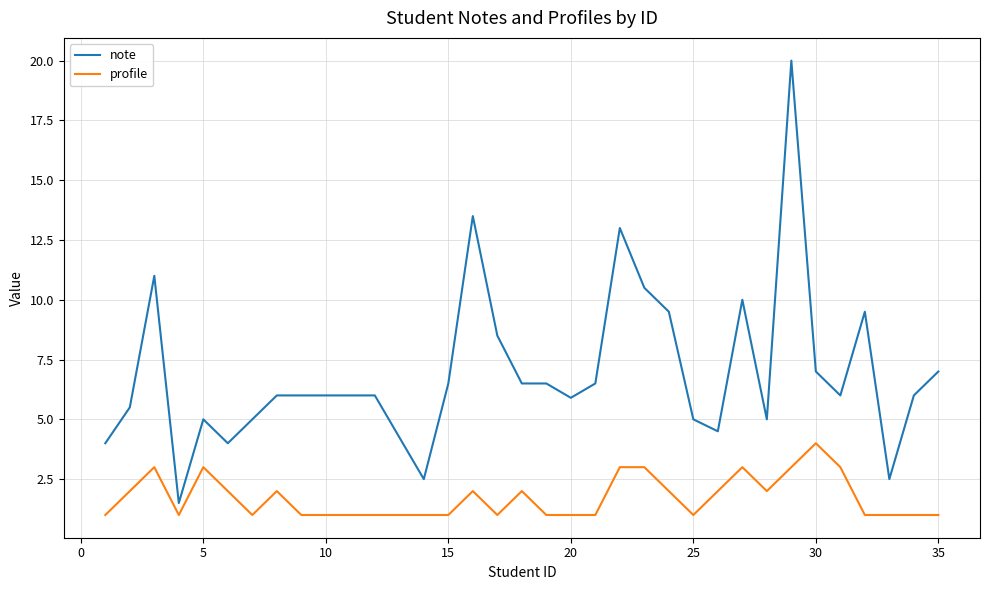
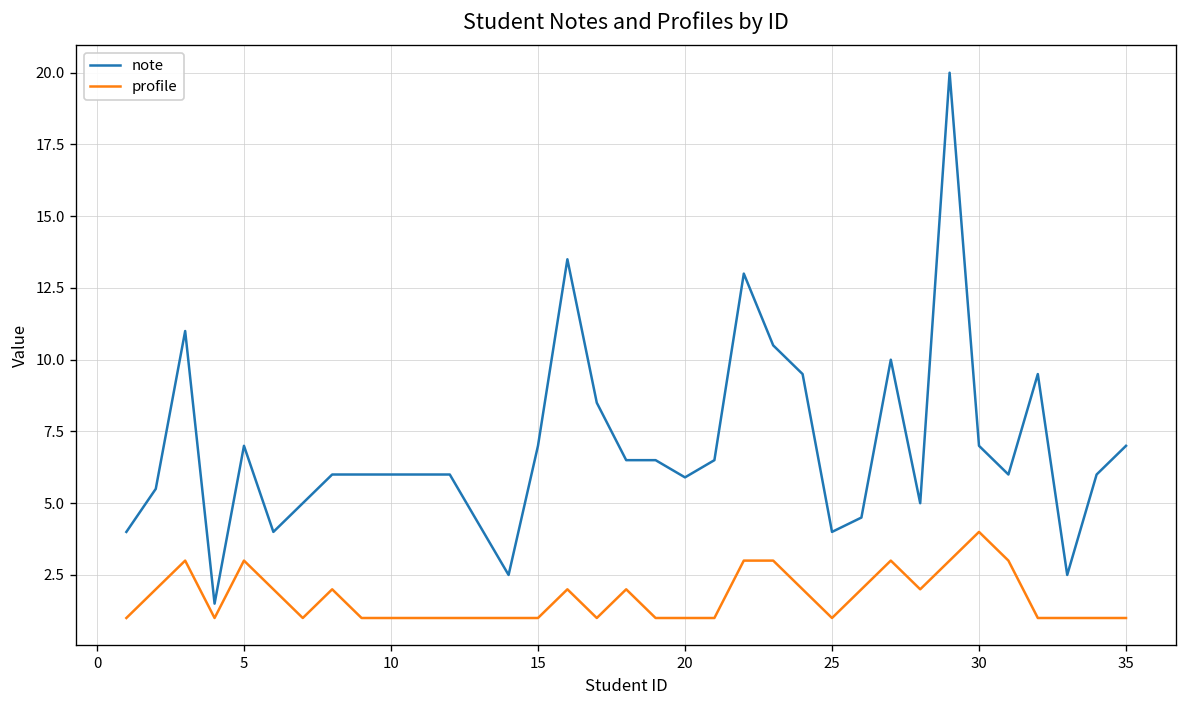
  {
    "note": {
-     "5": 5,
-     "15": 6.5,
+     "5": 7,
+     "15": 7.0,
      "20": 5.9,
-     "25": 5,
+     "25": 4,
      "30": 7.0,
      "35": 7.0
    },
    "profile": {
      "5": 3.0,
      "15": 1.0,
      "20": 1.0,
      "25": 1.0,
      "30": 4.0,
      "35": 1.0
    }
  }
